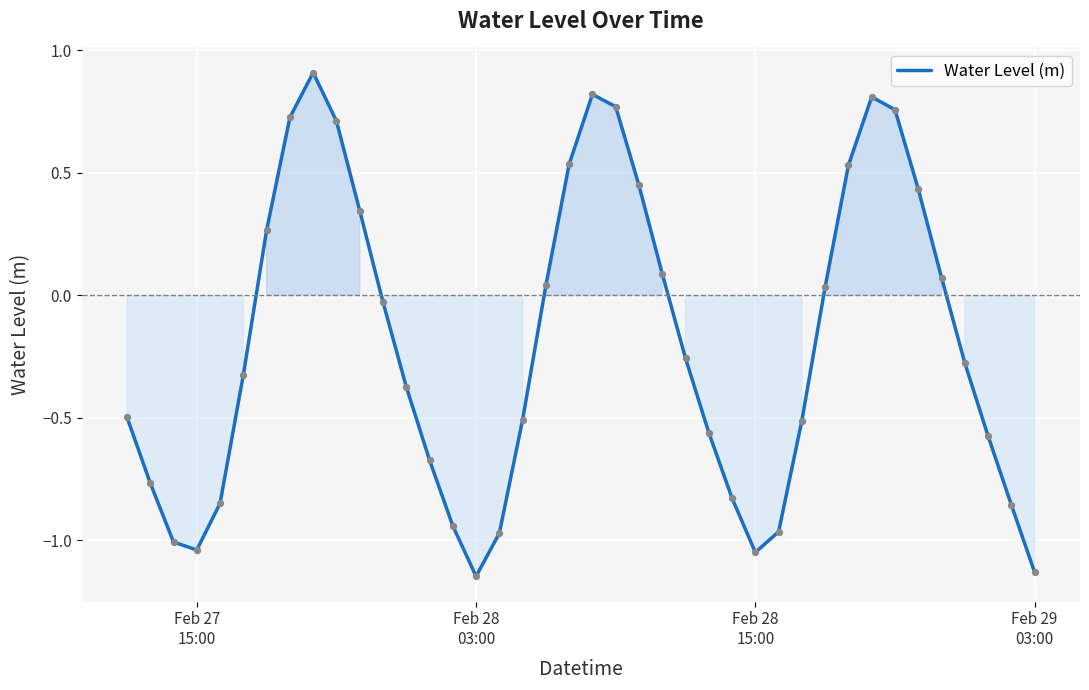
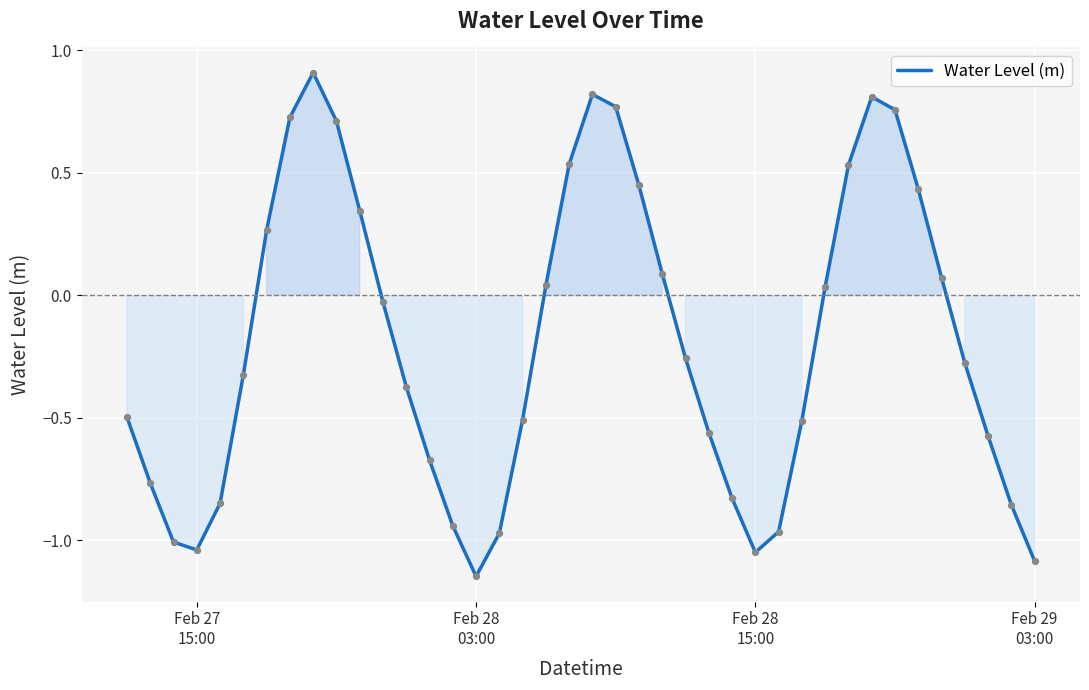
  {
    "Feb 27 15:00": -1.04,
    "Feb 28 03:00": -1.15,
    "Feb 28 15:00": -1.05,
-   "Feb 29 03:00": -1.13
+   "Feb 29 03:00": -1.09
  }
